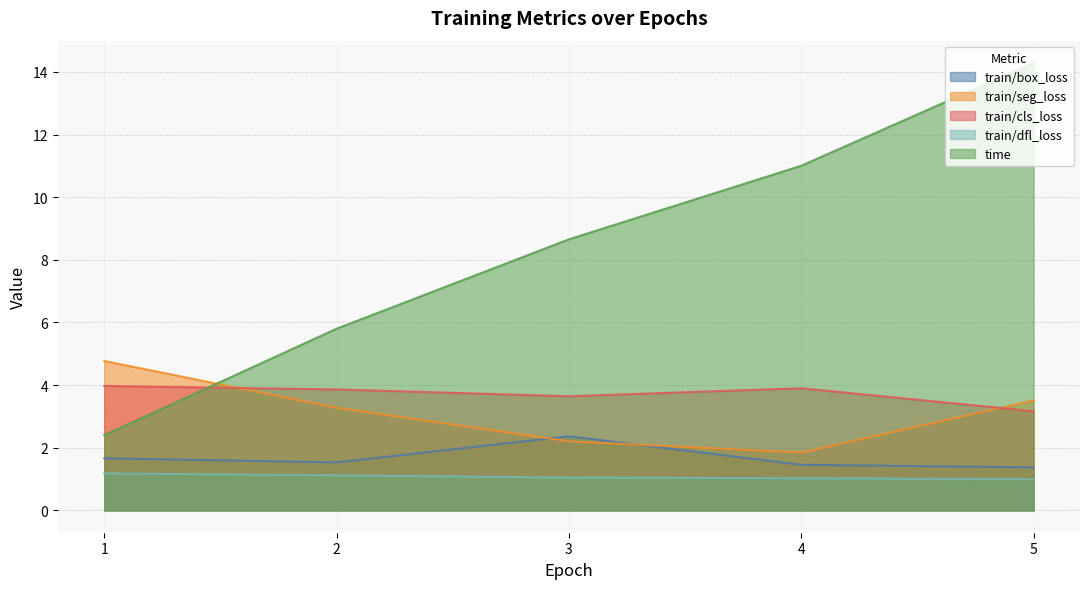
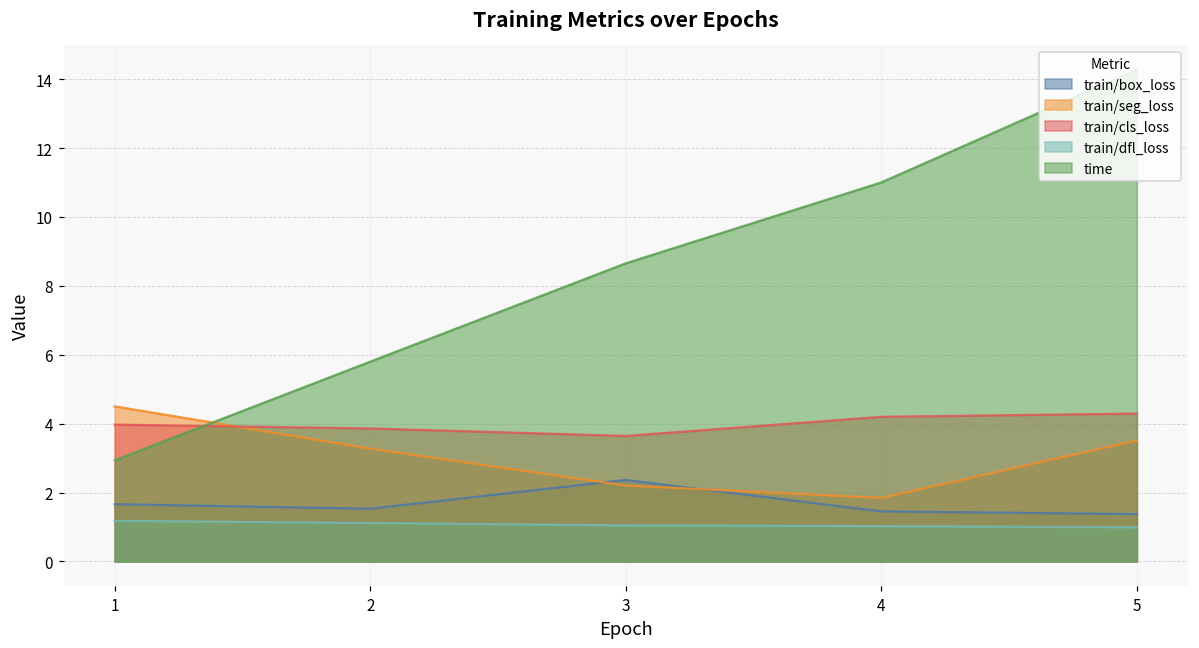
  {
    "train/box_loss": {
      "1": 1.7,
      "2": 1.5,
      "3": 2.4,
      "4": 1.5,
      "5": 1.4
    },
    "train/seg_loss": {
-     "1": 4.8,
+     "1": 4.5,
      "2": 3.3,
      "3": 2.2,
      "4": 1.8,
      "5": 3.5
    },
    "train/cls_loss": {
      "1": 4.0,
      "2": 3.9,
      "3": 3.6,
-     "4": 3.9,
-     "5": 3.2
+     "4": 4.2,
+     "5": 4.3
    },
    "train/dfl_loss": {
      "1": 1.2,
      "2": 1.1,
      "3": 1.0,
      "4": 1.0,
      "5": 1.0
    },
    "time": {
-     "1": 2.4,
+     "1": 2.9,
      "2": 5.8,
      "3": 8.7,
      "4": 11.0
    }
  }
